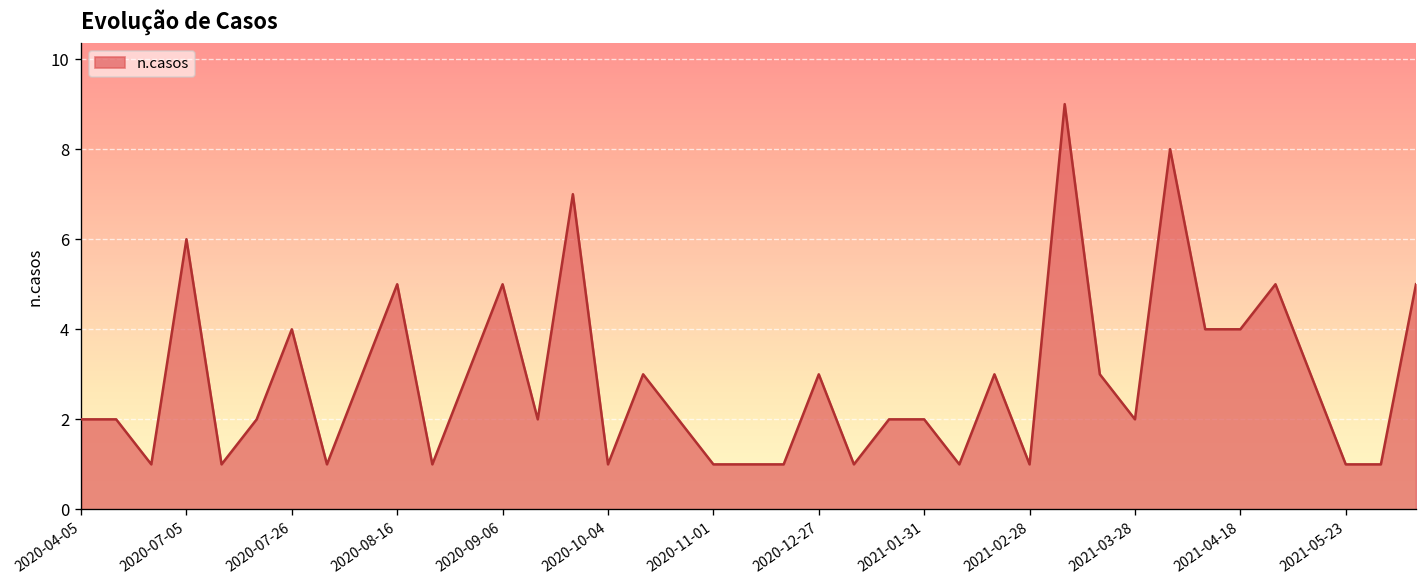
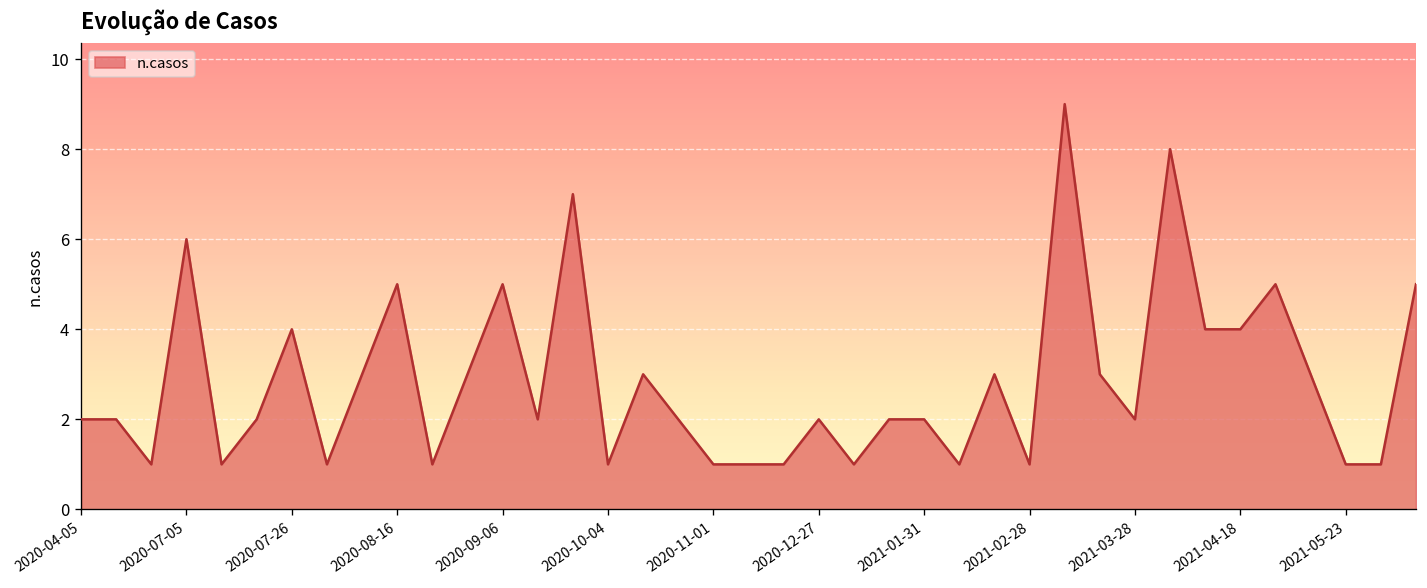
  {
    "2020-04-05": 2,
    "2020-07-05": 6,
    "2020-07-26": 4,
    "2020-08-16": 5,
    "2020-09-06": 5,
    "2020-10-04": 1,
    "2020-11-01": 1,
-   "2020-12-27": 3,
+   "2020-12-27": 2,
    "2021-01-31": 2,
    "2021-02-28": 1,
    "2021-03-28": 2,
    "2021-04-18": 4,
    "2021-05-23": 1
  }
